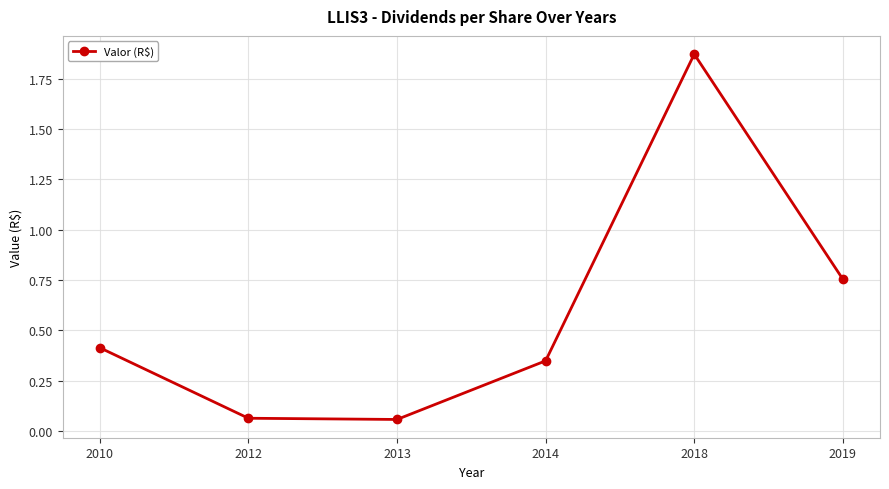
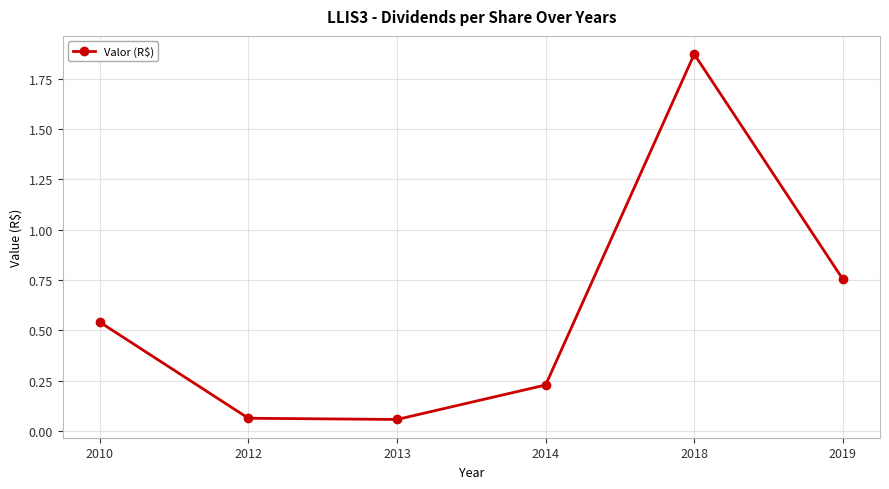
  {
-   "2010": 0.41,
+   "2010": 0.54,
    "2012": 0.06,
    "2013": 0.06,
-   "2014": 0.35,
+   "2014": 0.23,
    "2018": 1.87,
    "2019": 0.75
  }
